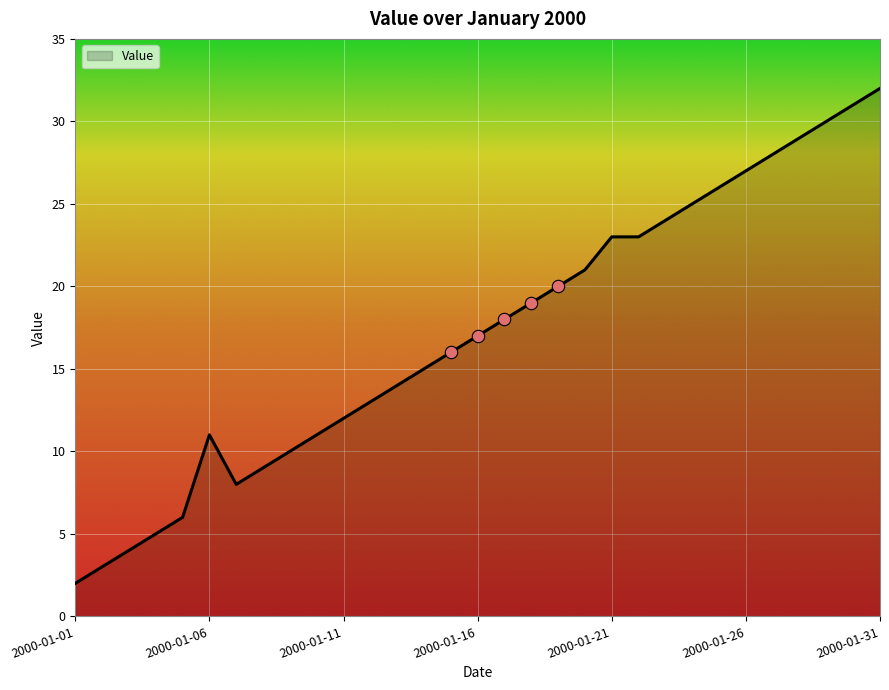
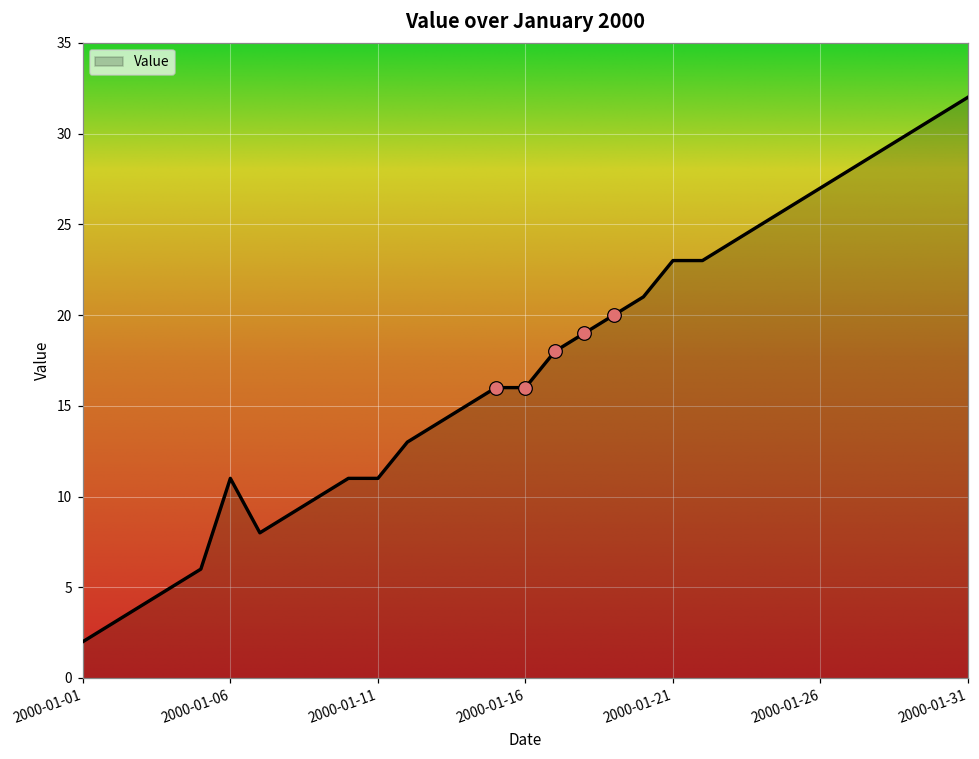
  {
    "Value": {
      "2000-01-01": 2,
      "2000-01-06": 11,
-     "2000-01-11": 12,
-     "2000-01-16": 17,
+     "2000-01-11": 11,
+     "2000-01-16": 16,
      "2000-01-21": 23,
      "2000-01-26": 27,
      "2000-01-31": 32
    }
  }
